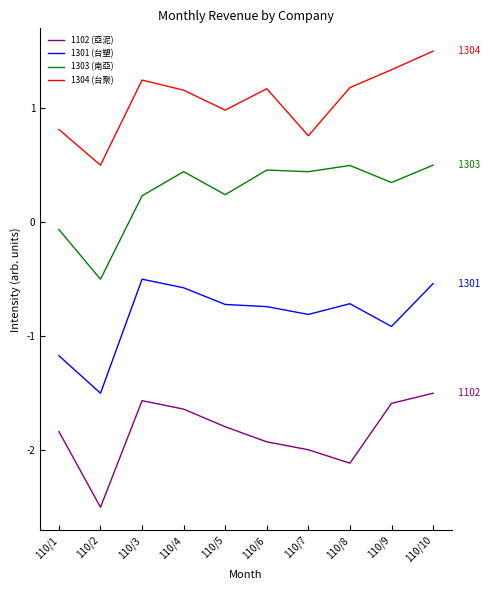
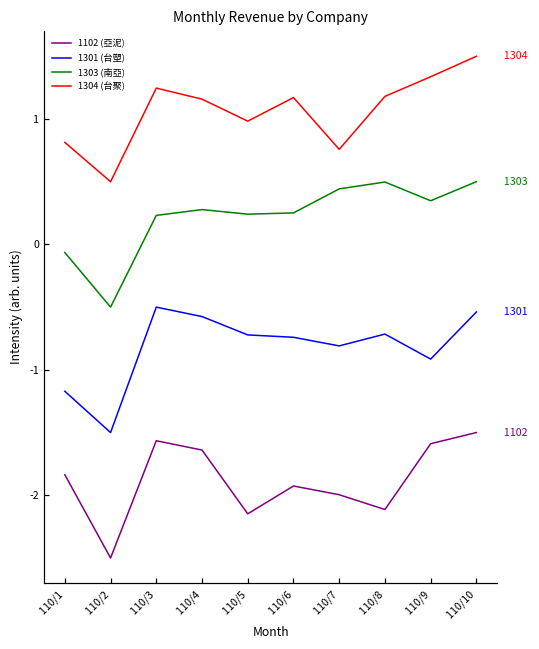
  {
    "1102 (亞泥)": {
      "110/1": -1.84,
      "110/2": -2.50,
      "110/3": -1.57,
      "110/4": -1.64,
-     "110/5": -1.79,
+     "110/5": -2.15,
      "110/6": -1.93,
      "110/7": -2.00,
      "110/8": -2.11,
      "110/9": -1.59
    },
    "1301 (台塑)": {
      "110/1": -1.17,
      "110/2": -1.50,
      "110/3": -0.50,
      "110/4": -0.58,
      "110/5": -0.72,
      "110/6": -0.74,
      "110/7": -0.81,
      "110/8": -0.71,
      "110/9": -0.91
    },
    "1303 (南亞)": {
      "110/1": -0.06,
      "110/2": -0.50,
      "110/3": 0.23,
-     "110/4": 0.44,
+     "110/4": 0.28,
      "110/5": 0.24,
-     "110/6": 0.46,
+     "110/6": 0.25,
      "110/7": 0.44,
      "110/8": 0.50,
      "110/9": 0.35
    },
    "1304 (台聚)": {
      "110/1": 0.81,
      "110/2": 0.50,
      "110/3": 1.25,
      "110/4": 1.16,
      "110/5": 0.98,
      "110/6": 1.17,
      "110/7": 0.76,
      "110/8": 1.18,
      "110/9": 1.34
    }
  }
